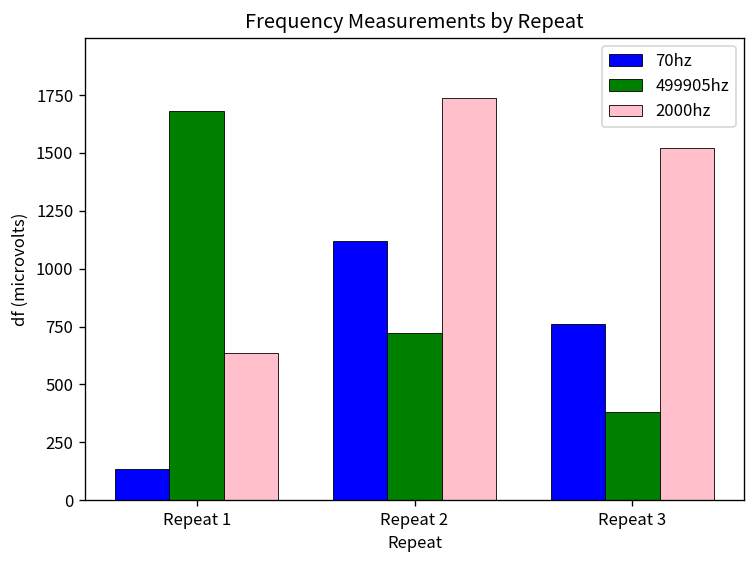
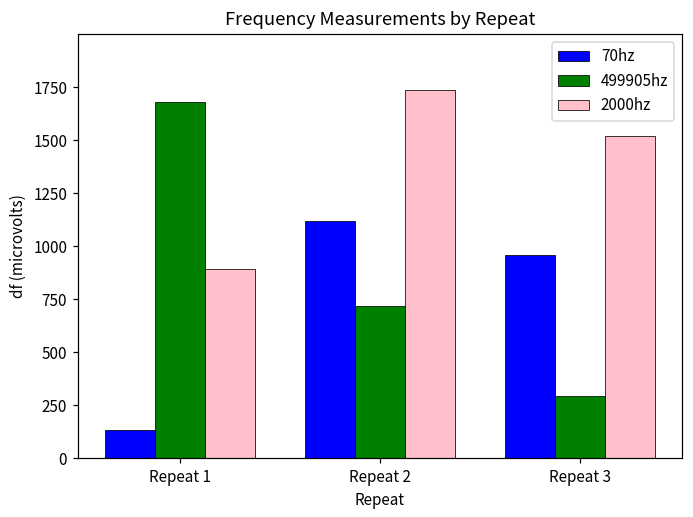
  {
    "70hz": {
      "Repeat 1": 140,
      "Repeat 2": 1120,
-     "Repeat 3": 760
+     "Repeat 3": 960
    },
    "499905hz": {
      "Repeat 1": 1680,
      "Repeat 2": 720,
-     "Repeat 3": 380
+     "Repeat 3": 300
    },
    "2000hz": {
-     "Repeat 1": 640,
+     "Repeat 1": 890,
      "Repeat 2": 1740,
      "Repeat 3": 1520
    }
  }
